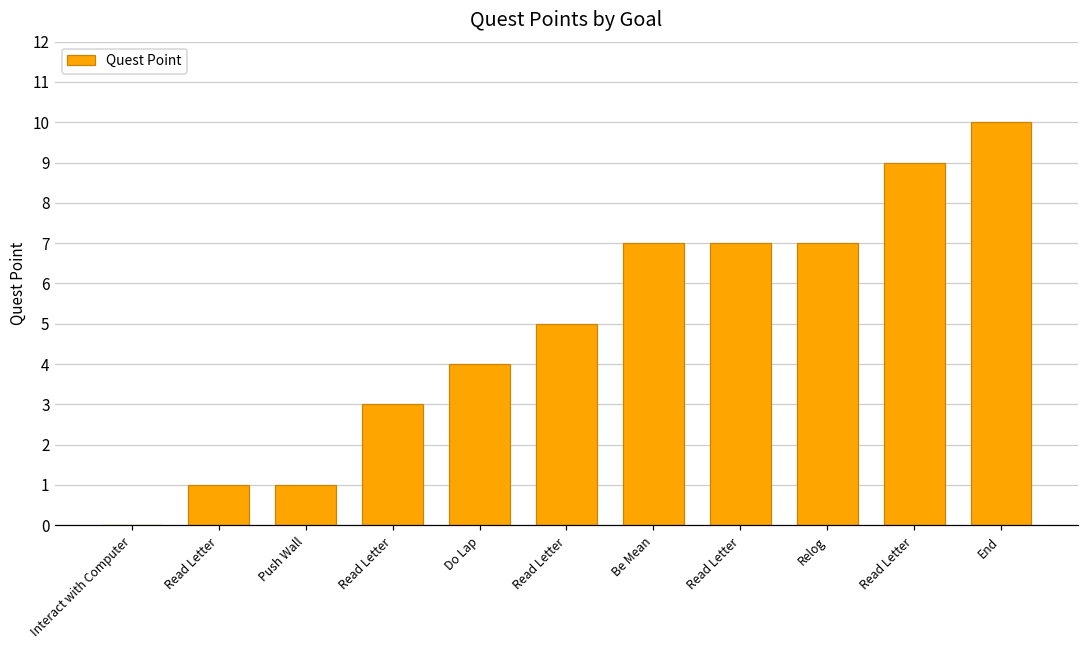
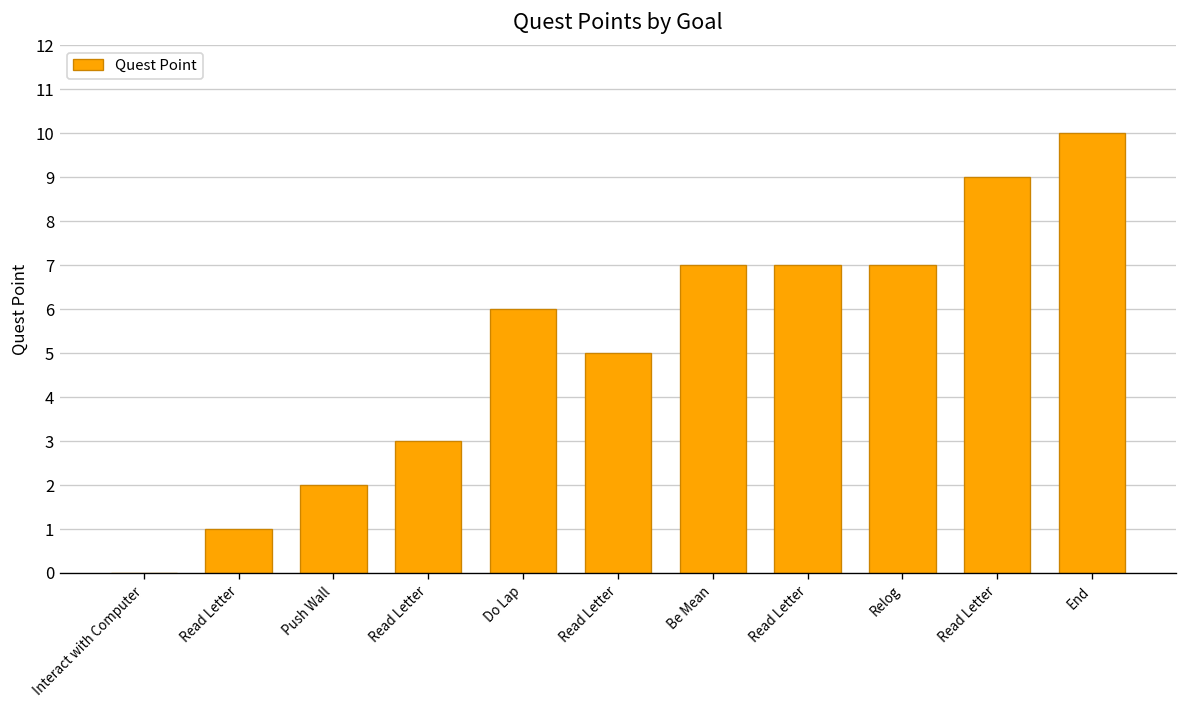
  {
    "Interact with Computer": 0,
-   "Push Wall": 1,
-   "Do Lap": 4,
+   "Push Wall": 2,
+   "Do Lap": 6,
    "Be Mean": 7,
    "Relog": 7,
    "End": 10
  }
